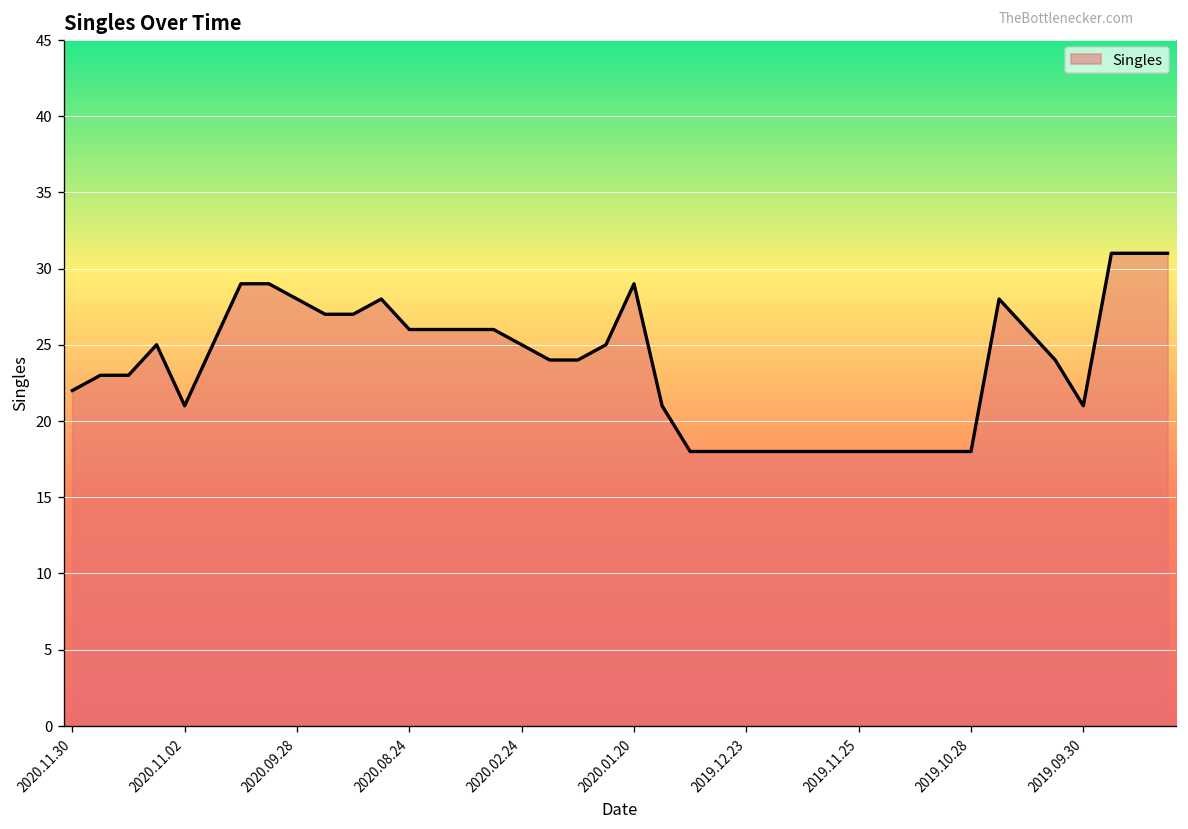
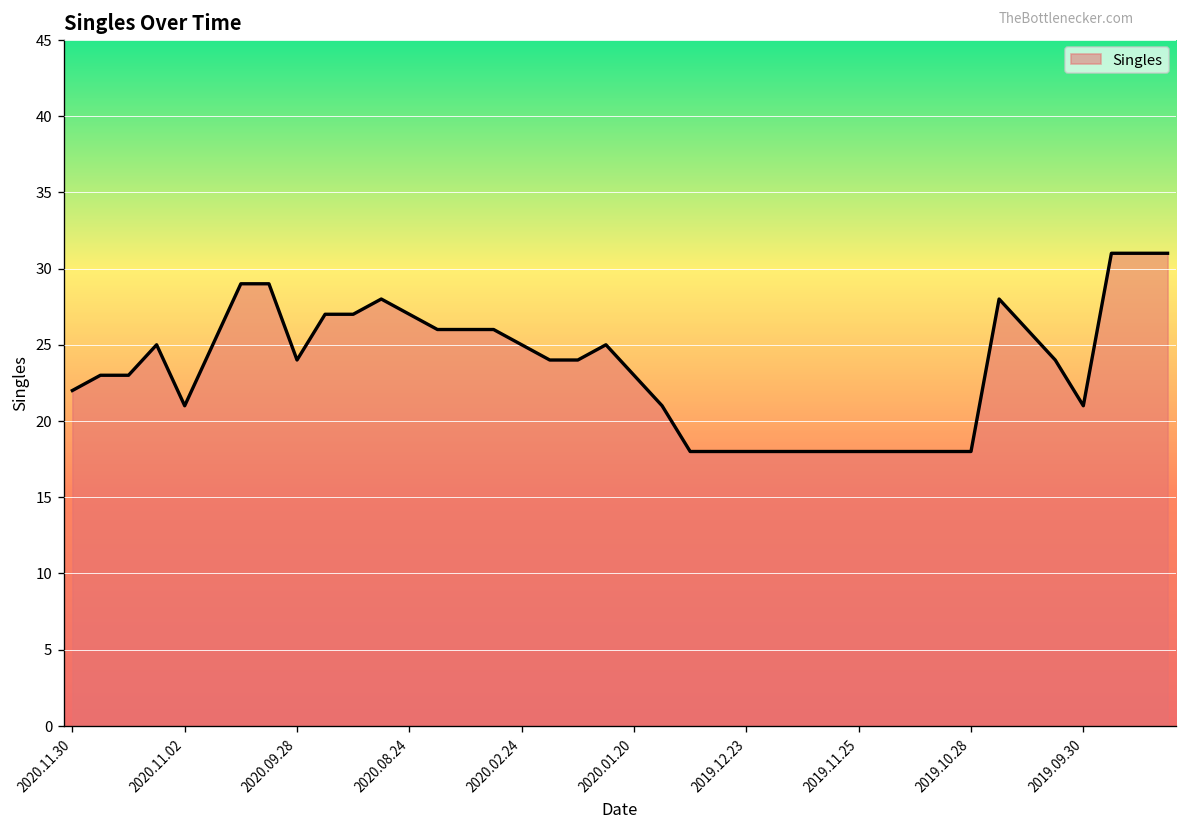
  {
    "2020.11.30": 22,
    "2020.11.02": 21,
-   "2020.09.28": 28,
-   "2020.08.24": 26,
+   "2020.09.28": 24,
+   "2020.08.24": 27,
    "2020.02.24": 25,
-   "2020.01.20": 29,
+   "2020.01.20": 23,
    "2019.12.23": 18,
    "2019.11.25": 18,
    "2019.10.28": 18,
    "2019.09.30": 21
  }
